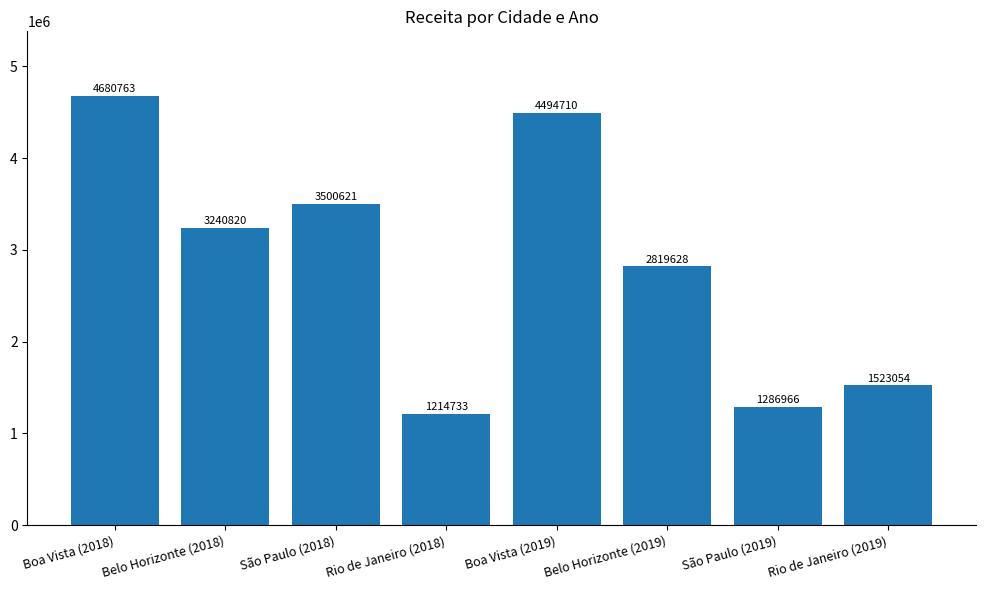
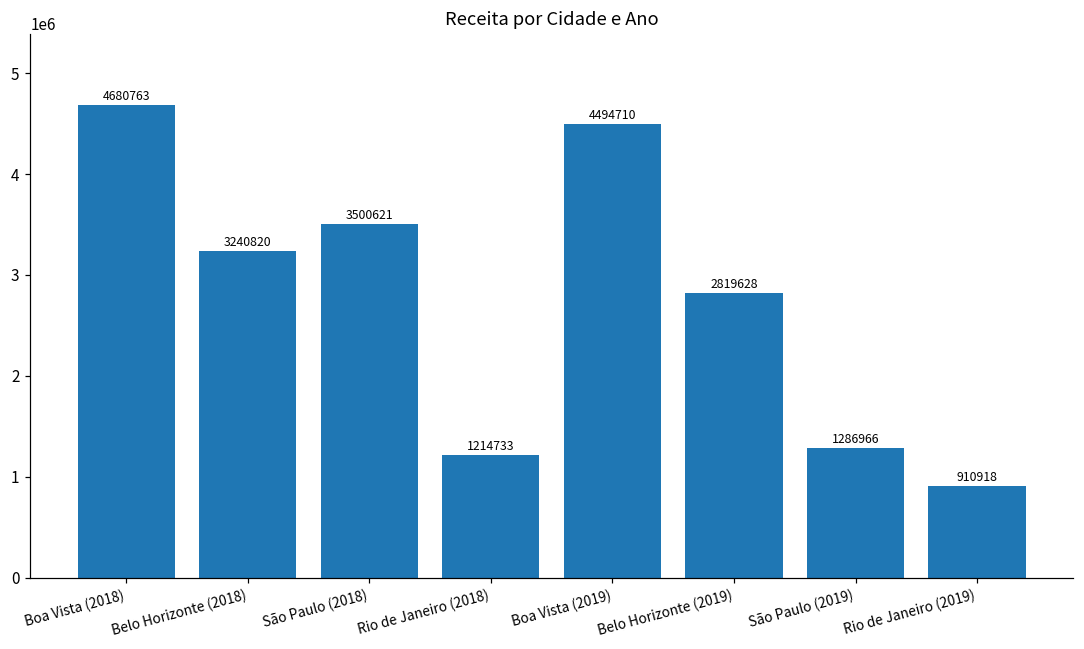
  {
    "Boa Vista (2018)": 4680763,
    "Belo Horizonte (2018)": 3240820,
    "São Paulo (2018)": 3500621,
    "Rio de Janeiro (2018)": 1214733,
    "Boa Vista (2019)": 4494710,
    "Belo Horizonte (2019)": 2819628,
    "São Paulo (2019)": 1286966,
-   "Rio de Janeiro (2019)": 1523054
+   "Rio de Janeiro (2019)": 910918
  }
